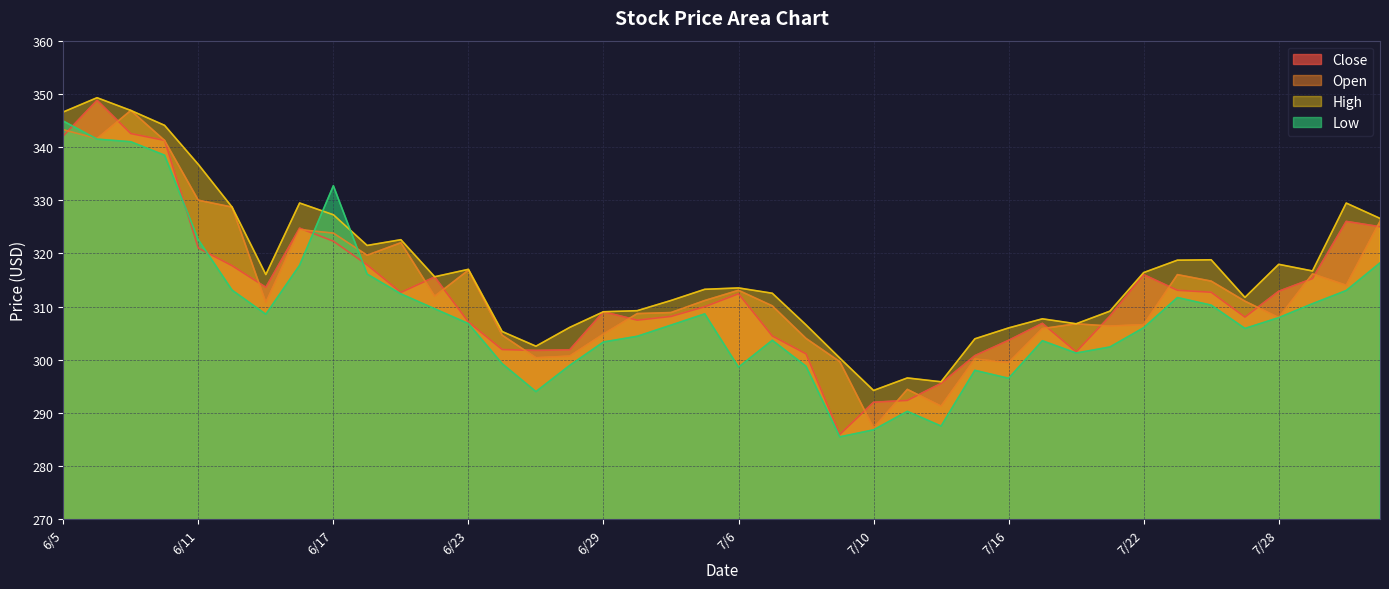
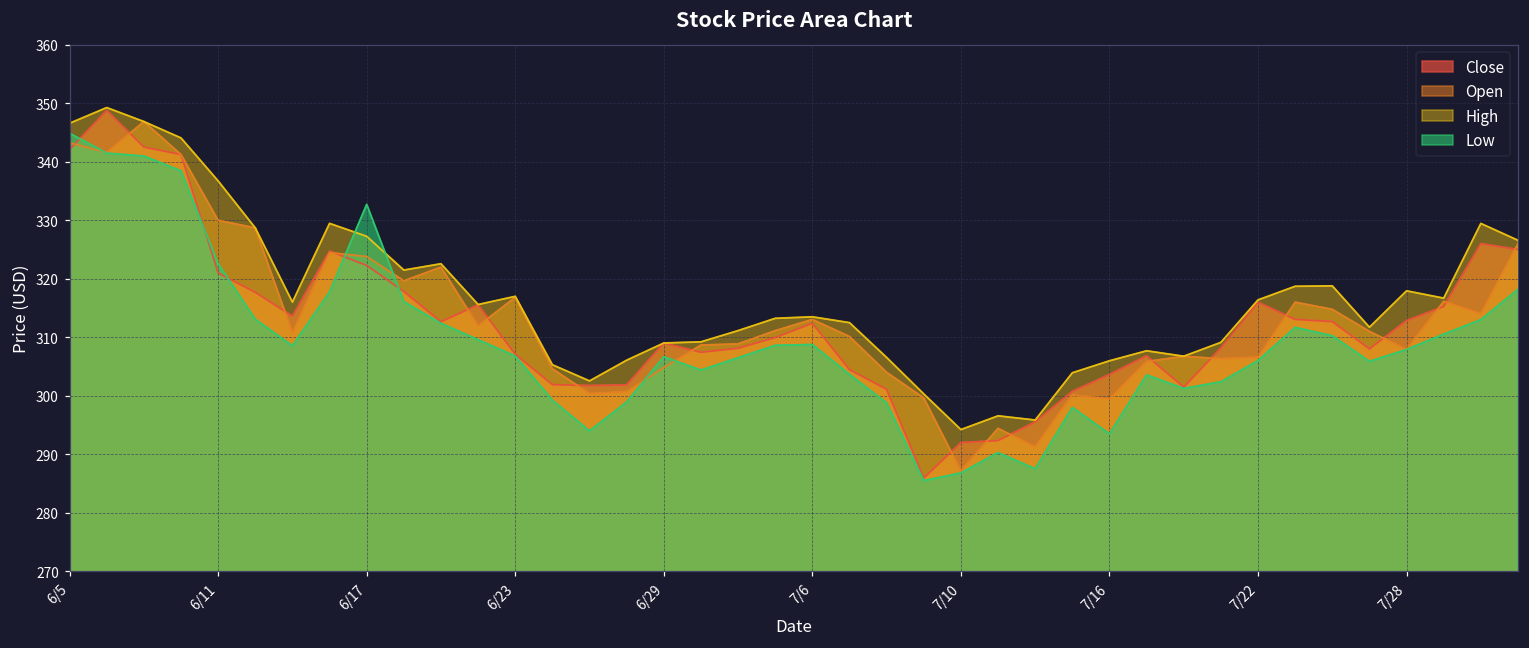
  {
    "Low": {
      "6/5": 345,
      "6/11": 323,
      "6/17": 333,
-     "6/29": 303,
-     "7/6": 299,
-     "7/16": 297,
+     "6/29": 307,
+     "7/6": 309,
+     "7/16": 294,
      "7/22": 306
    }
  }
